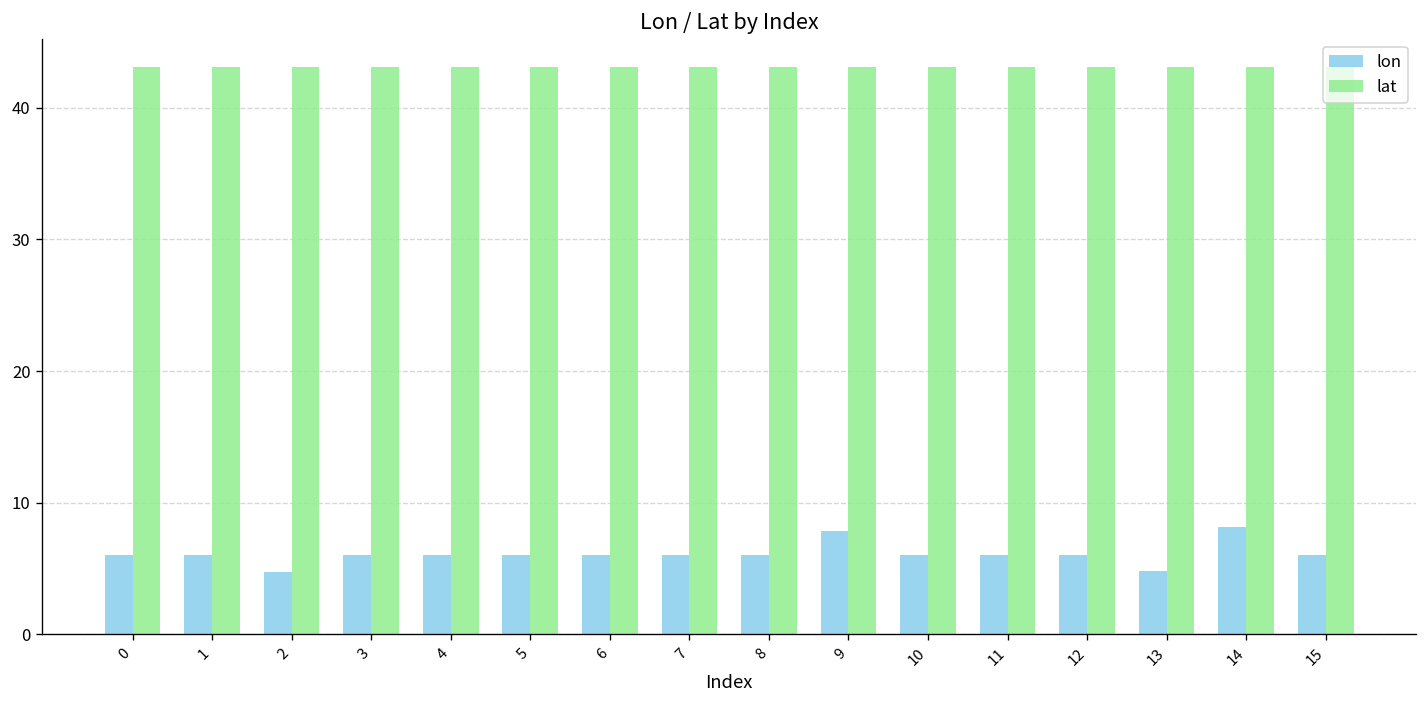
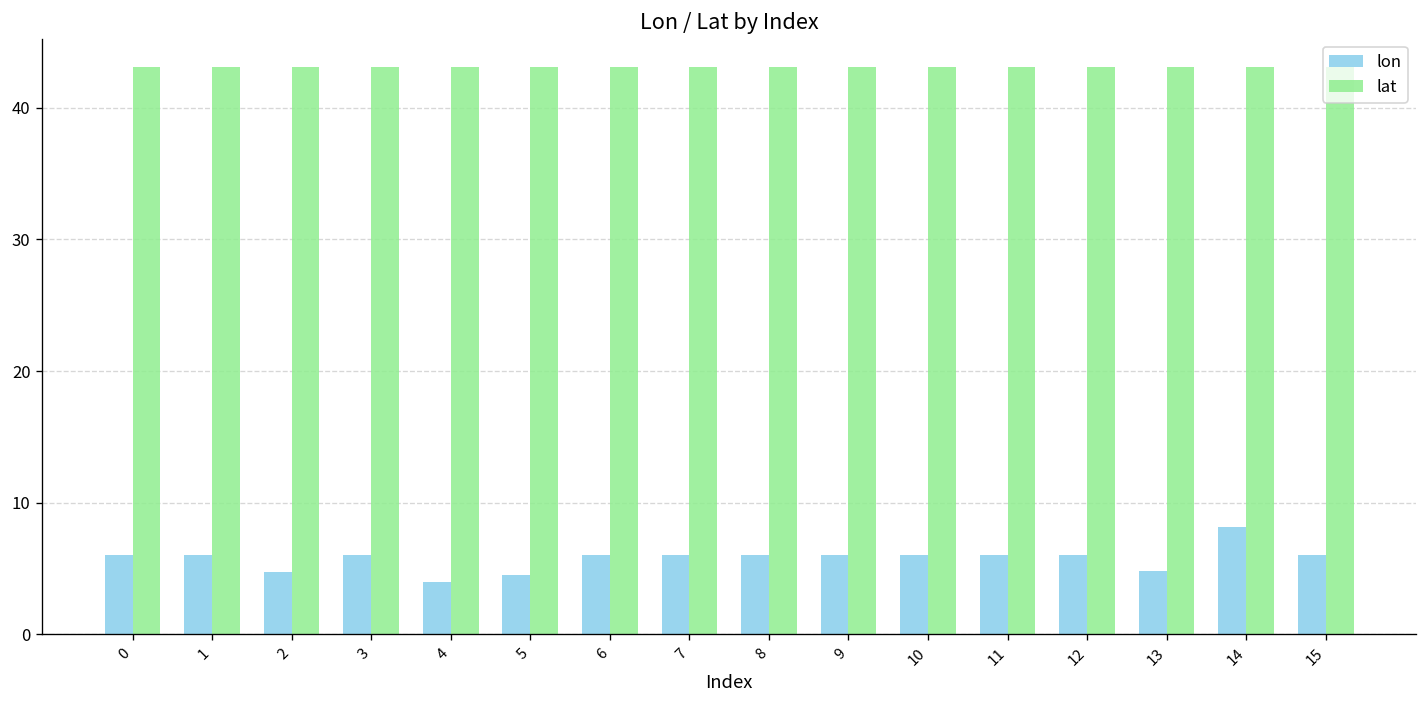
  {
    "lon": {
      "0": 6.0,
      "1": 6.0,
      "2": 4.7,
      "3": 6.0,
-     "4": 6.0,
-     "5": 6.0,
+     "4": 3.9,
+     "5": 4.5,
      "6": 6.0,
      "7": 6.0,
      "8": 6.0,
-     "9": 7.9,
+     "9": 6.0,
      "10": 6.0,
      "11": 6.0,
      "12": 6.0,
      "13": 4.8,
      "14": 8.1,
      "15": 6.0
    },
    "lat": {
      "0": 43.1,
      "1": 43.1,
      "2": 43.1,
      "3": 43.1,
      "4": 43.1,
      "5": 43.1,
      "6": 43.1,
      "7": 43.1,
      "8": 43.1,
      "9": 43.1,
      "10": 43.1,
      "11": 43.1,
      "12": 43.1,
      "13": 43.1,
      "14": 43.1
    }
  }
